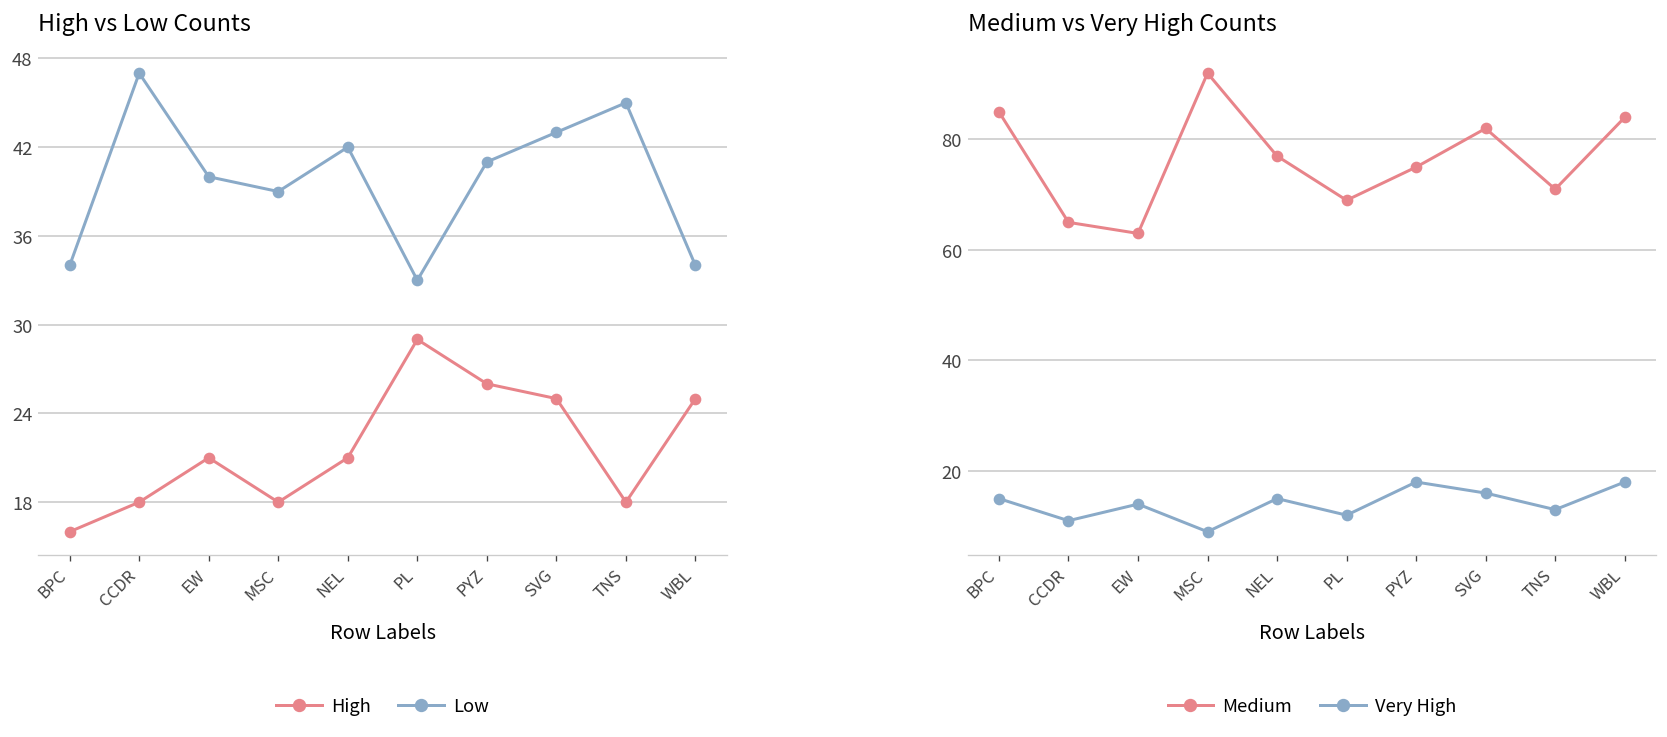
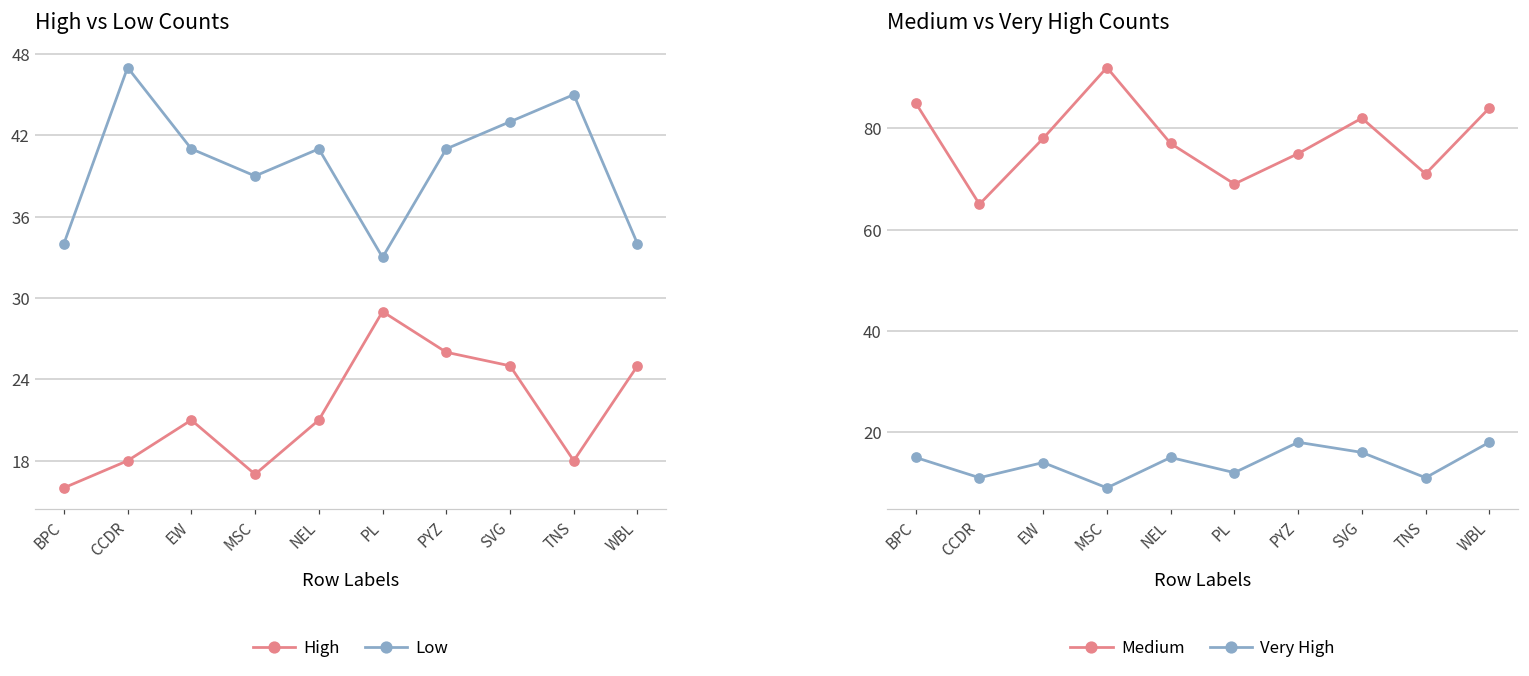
  {
    "High vs Low Counts": {
      "High": {
        "BPC": 16,
        "CCDR": 18,
        "EW": 21,
-       "MSC": 18,
+       "MSC": 17,
        "NEL": 21,
        "PL": 29,
        "PYZ": 26,
        "SVG": 25,
        "TNS": 18,
        "WBL": 25
      },
      "Low": {
        "BPC": 34,
        "CCDR": 47,
-       "EW": 40,
+       "EW": 41,
        "MSC": 39,
-       "NEL": 42,
+       "NEL": 41,
        "PL": 33,
        "PYZ": 41,
        "SVG": 43,
        "TNS": 45,
        "WBL": 34
      }
    },
    "Medium vs Very High Counts": {
      "Medium": {
        "BPC": 85,
        "CCDR": 65,
-       "EW": 63,
+       "EW": 78,
        "MSC": 92,
        "NEL": 77,
        "PL": 69,
        "PYZ": 75,
        "SVG": 82,
        "TNS": 71,
        "WBL": 84
      },
      "Very High": {
        "BPC": 15,
        "CCDR": 11,
        "EW": 14,
        "MSC": 9,
        "NEL": 15,
        "PL": 12,
        "PYZ": 18,
        "SVG": 16,
-       "TNS": 13,
+       "TNS": 11,
        "WBL": 18
      }
    }
  }
